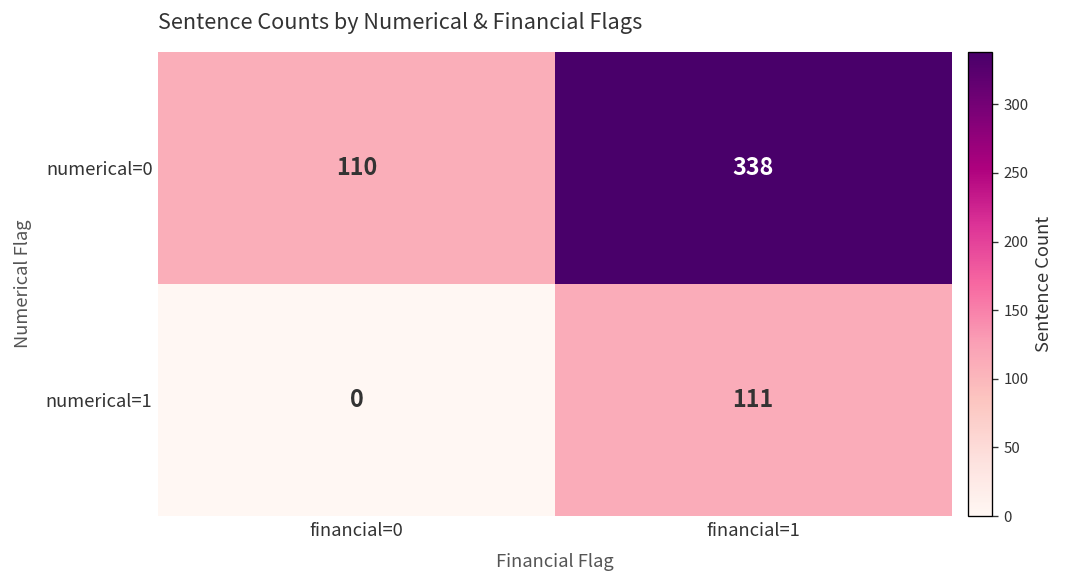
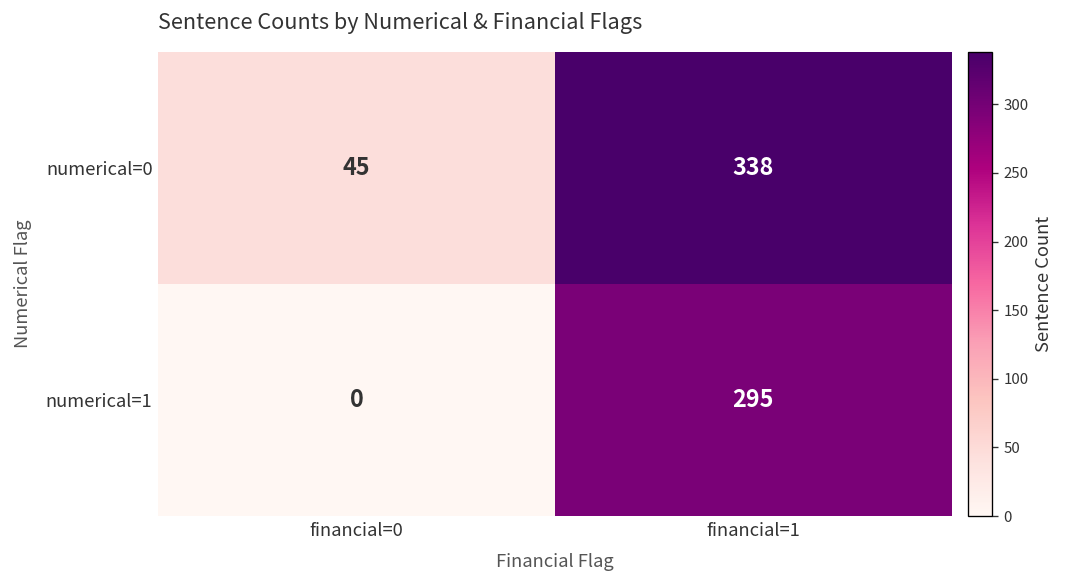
  {
    "numerical=0": {
-     "financial=0": 110,
+     "financial=0": 45,
      "financial=1": 338
    },
    "numerical=1": {
      "financial=0": 0,
-     "financial=1": 111
+     "financial=1": 295
    }
  }
